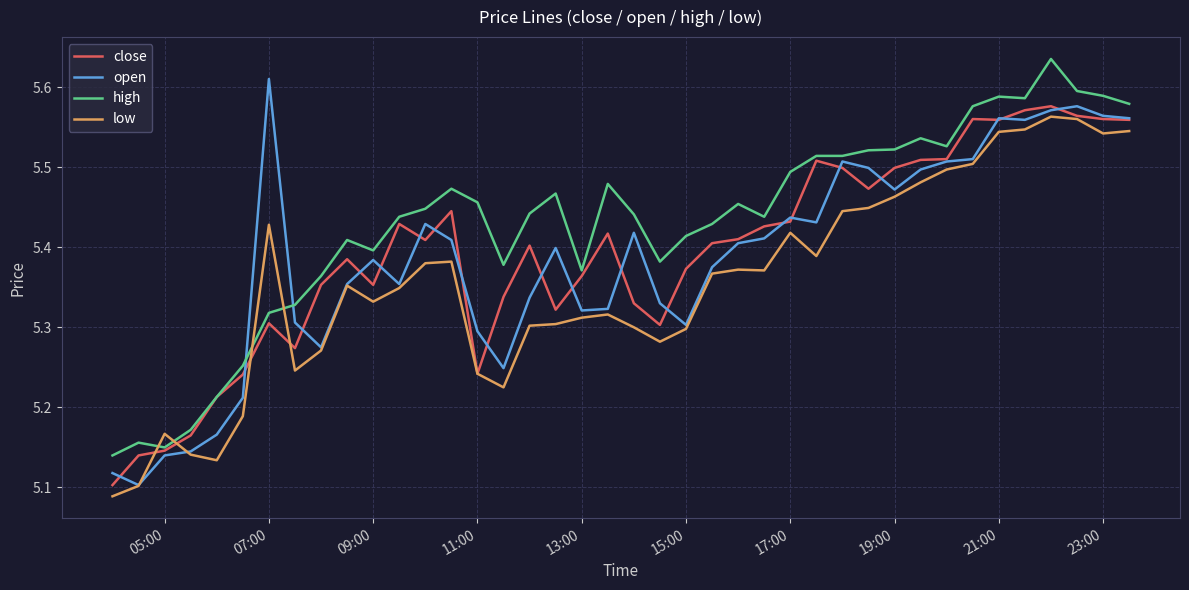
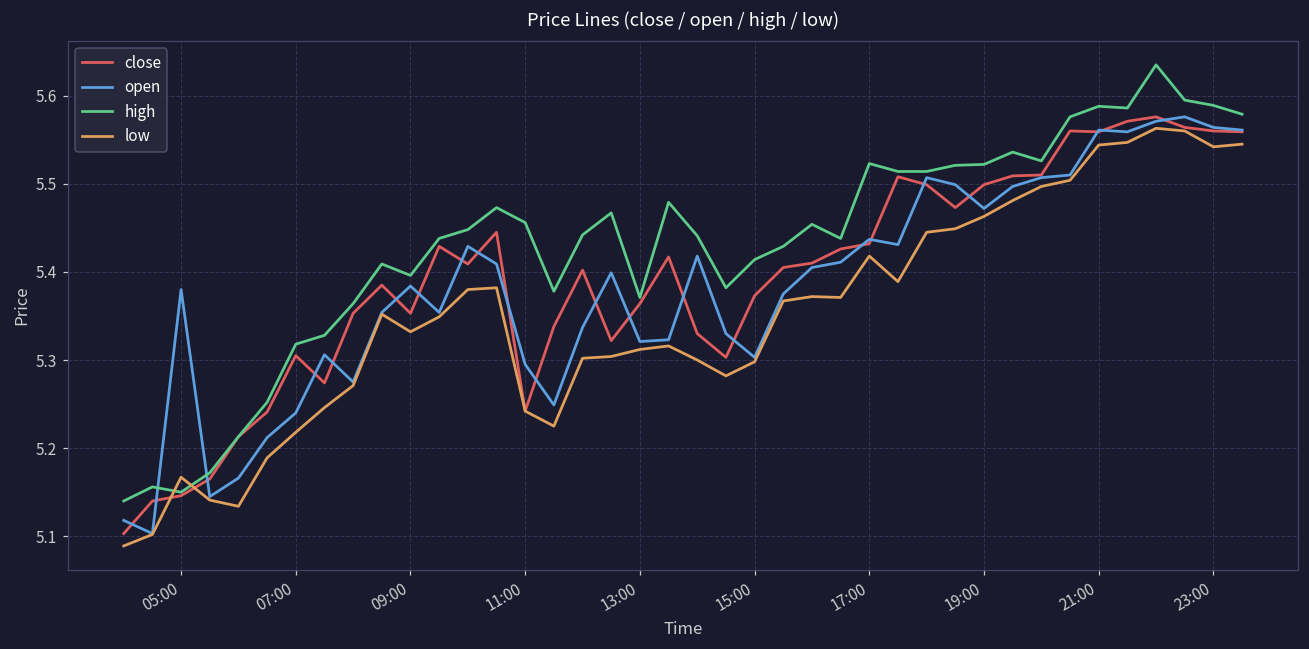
  {
    "close": {
      "05:00": 5.15,
      "07:00": 5.31,
      "09:00": 5.35,
      "13:00": 5.36,
      "15:00": 5.37,
      "17:00": 5.43,
      "19:00": 5.50,
      "23:00": 5.56
    },
    "open": {
-     "05:00": 5.14,
-     "07:00": 5.61,
+     "05:00": 5.38,
+     "07:00": 5.24,
      "09:00": 5.38,
      "11:00": 5.30,
      "13:00": 5.32,
      "15:00": 5.30,
      "17:00": 5.44,
      "19:00": 5.47,
      "23:00": 5.56
    },
    "high": {
      "05:00": 5.15,
      "07:00": 5.32,
      "09:00": 5.40,
      "11:00": 5.46,
      "13:00": 5.37,
      "15:00": 5.41,
-     "17:00": 5.49,
+     "17:00": 5.52,
      "19:00": 5.52,
      "21:00": 5.59,
      "23:00": 5.59
    },
    "low": {
      "05:00": 5.17,
-     "07:00": 5.43,
+     "07:00": 5.22,
      "09:00": 5.33,
      "13:00": 5.31,
      "15:00": 5.30,
      "17:00": 5.42,
      "19:00": 5.46,
      "21:00": 5.54,
      "23:00": 5.54
    }
  }
